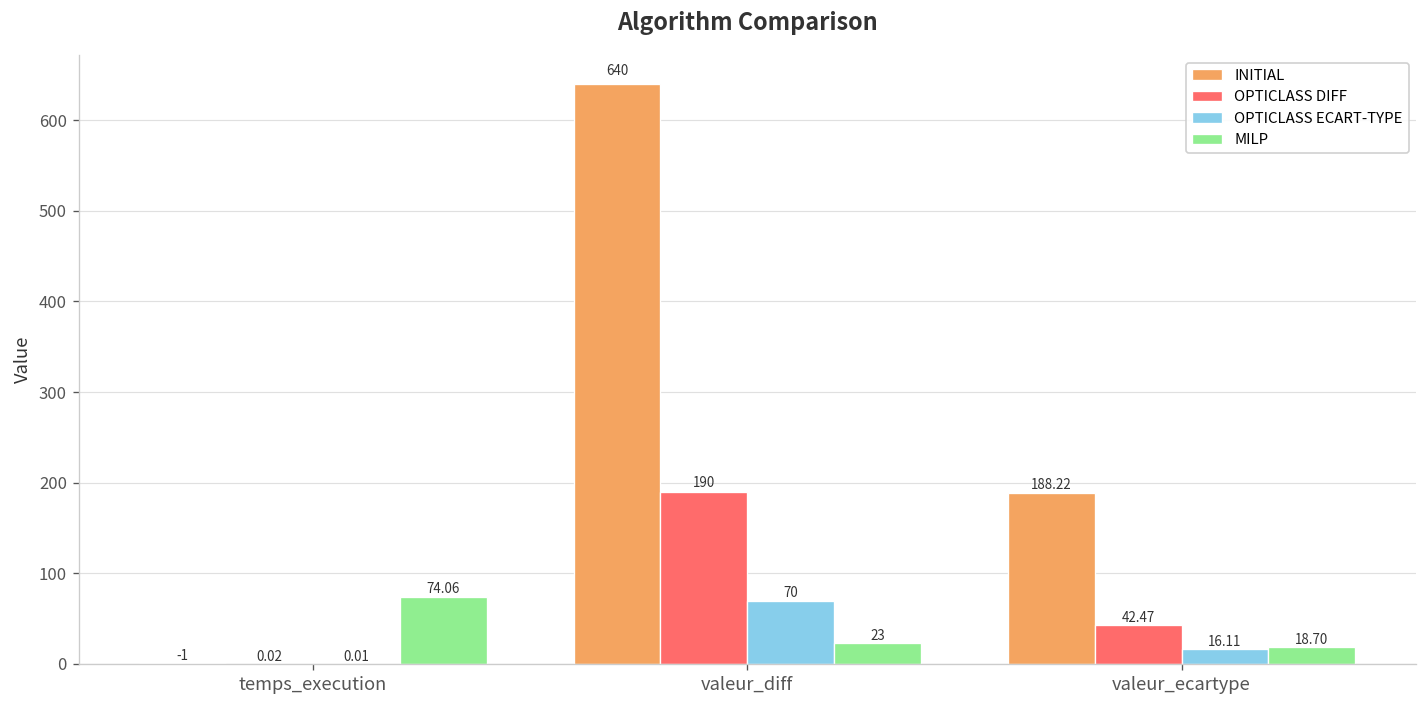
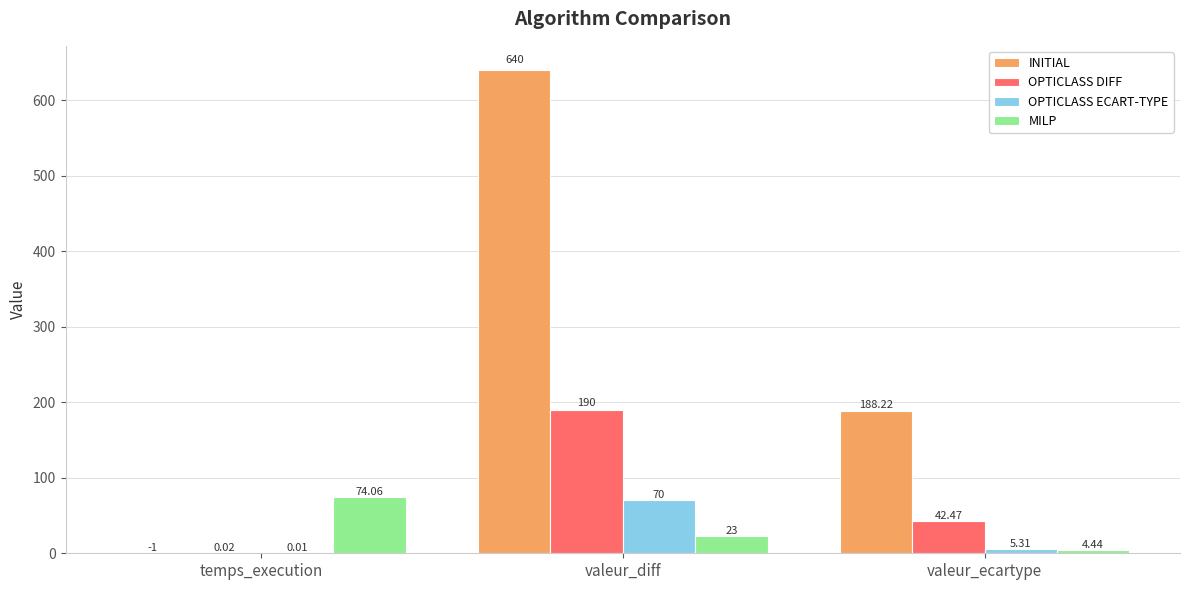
  {
    "OPTICLASS ECART-TYPE": {
      "temps_execution": 0.01,
      "valeur_diff": 70,
-     "valeur_ecartype": 16.11
+     "valeur_ecartype": 5.31
    },
    "MILP": {
      "temps_execution": 74.06,
      "valeur_diff": 23,
-     "valeur_ecartype": 18.70
+     "valeur_ecartype": 4.44
    }
  }
